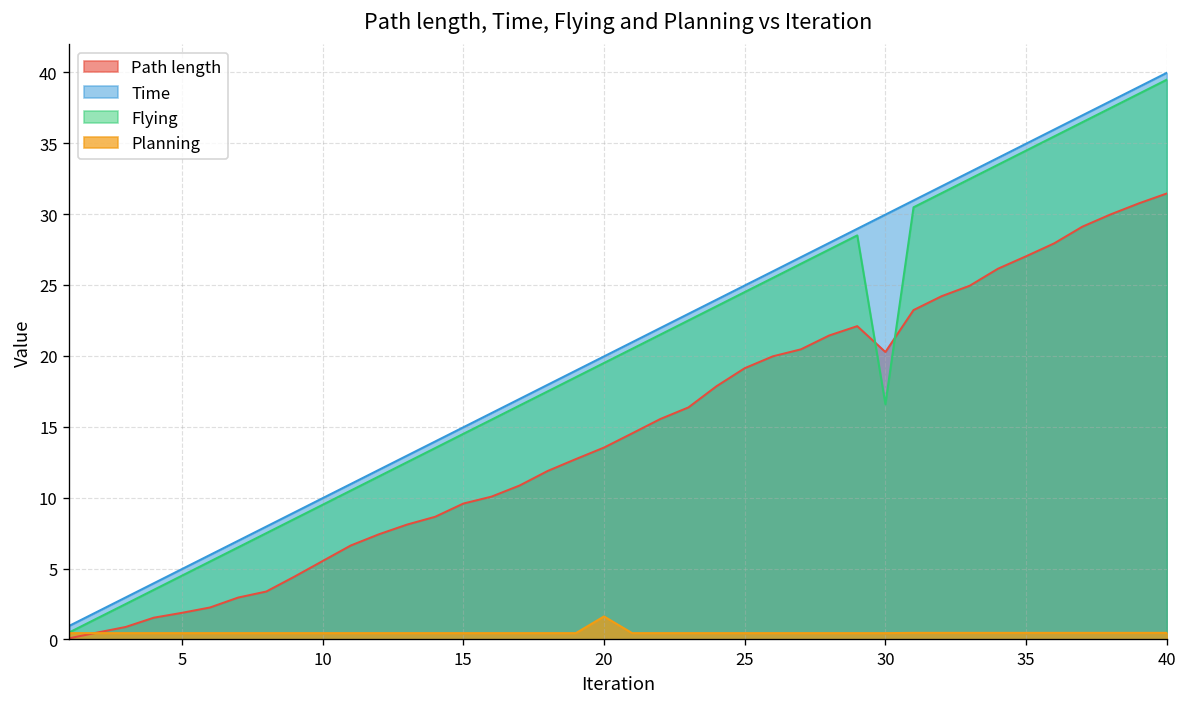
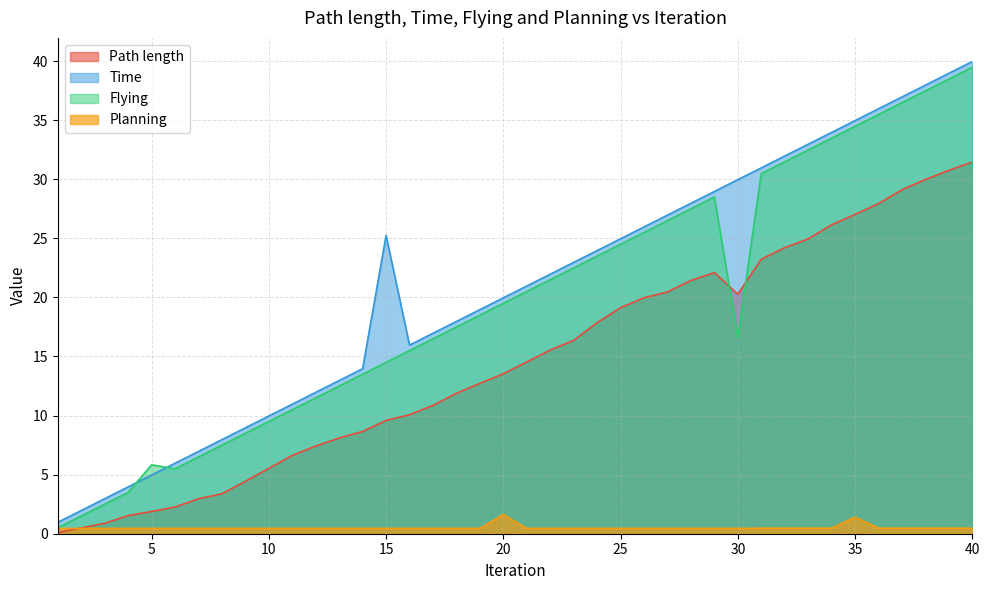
  {
    "Path length": {
      "5": 1.9,
      "10": 5.5,
      "15": 9.6,
      "20": 13.5,
      "25": 19.1,
      "30": 20.3,
      "35": 27.0,
      "40": 31.5
    },
    "Time": {
      "5": 5.0,
      "10": 10.0,
-     "15": 15.0,
+     "15": 25.2,
      "20": 20.0,
      "25": 25.0,
      "30": 30.0,
      "35": 35.0,
      "40": 40.0
    },
    "Flying": {
-     "5": 4.5,
+     "5": 5.8,
      "10": 9.5,
      "15": 14.5,
      "20": 19.5,
      "25": 24.5,
      "30": 16.6,
      "35": 34.5,
      "40": 39.5
    },
    "Planning": {
      "5": 0.4,
      "10": 0.4,
      "15": 0.4,
      "20": 1.6,
      "25": 0.4,
      "30": 0.4,
-     "35": 0.5,
+     "35": 1.4,
      "40": 0.5
    }
  }
